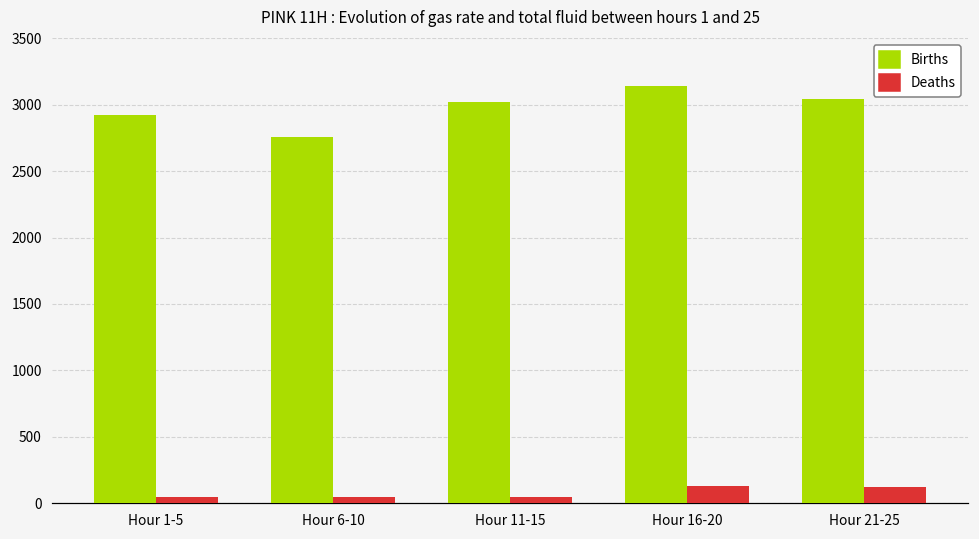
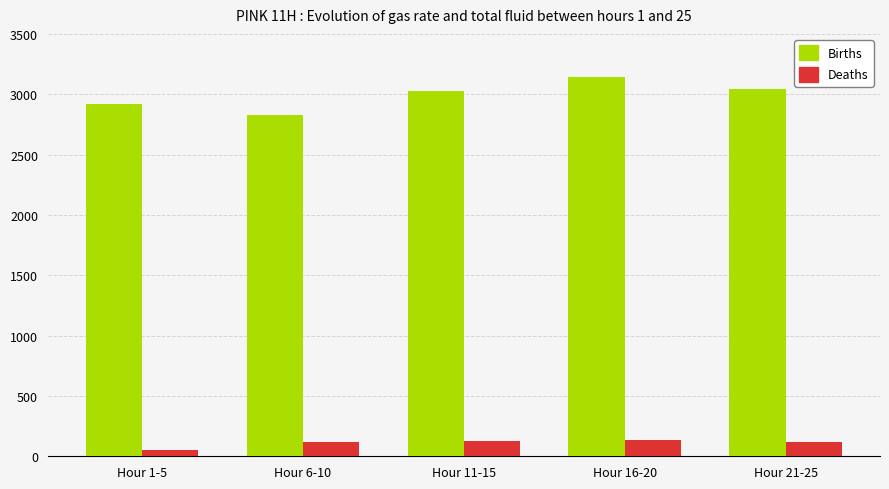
  {
    "Births": {
      "Hour 1-5": 2920,
-     "Hour 6-10": 2760,
+     "Hour 6-10": 2830,
      "Hour 11-15": 3020,
      "Hour 16-20": 3140,
      "Hour 21-25": 3050
    },
    "Deaths": {
      "Hour 1-5": 50,
-     "Hour 6-10": 40,
-     "Hour 11-15": 50,
+     "Hour 6-10": 120,
+     "Hour 11-15": 120,
      "Hour 16-20": 130,
      "Hour 21-25": 120
    }
  }
